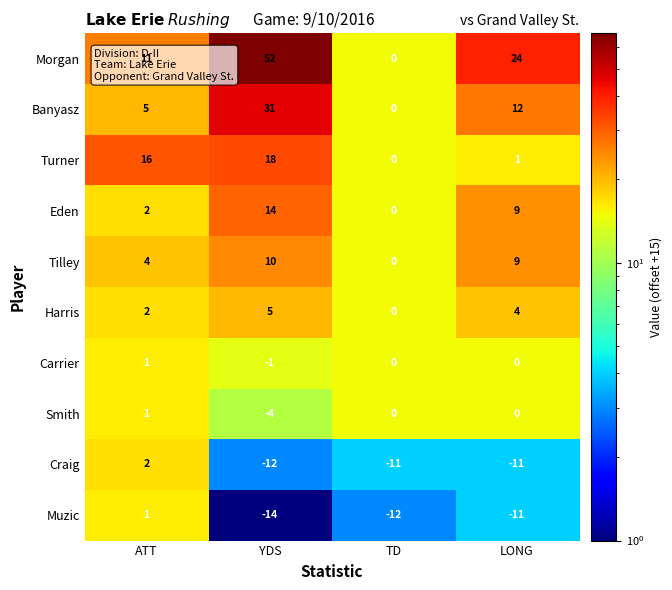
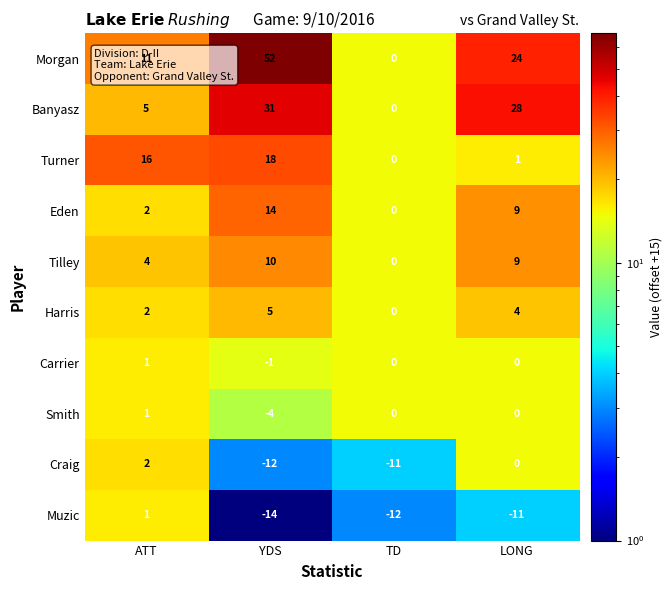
  {
    "Morgan": {
      "YDS": 52,
      "TD": 0,
      "LONG": 24
    },
    "Banyasz": {
      "ATT": 5,
      "YDS": 31,
      "TD": 0,
-     "LONG": 12
+     "LONG": 28
    },
    "Turner": {
      "ATT": 16,
      "YDS": 18,
      "TD": 0,
      "LONG": 1
    },
    "Eden": {
      "ATT": 2,
      "YDS": 14,
      "TD": 0,
      "LONG": 9
    },
    "Tilley": {
      "ATT": 4,
      "YDS": 10,
      "TD": 0,
      "LONG": 9
    },
    "Harris": {
      "ATT": 2,
      "YDS": 5,
      "TD": 0,
      "LONG": 4
    },
    "Carrier": {
      "ATT": 1,
      "YDS": -1,
      "TD": 0,
      "LONG": 0
    },
    "Smith": {
      "ATT": 1,
      "YDS": -4,
      "TD": 0,
      "LONG": 0
    },
    "Craig": {
      "ATT": 2,
      "YDS": -12,
      "TD": -11,
-     "LONG": -11
+     "LONG": 0
    },
    "Muzic": {
      "ATT": 1,
      "YDS": -14,
      "TD": -12,
      "LONG": -11
    }
  }
